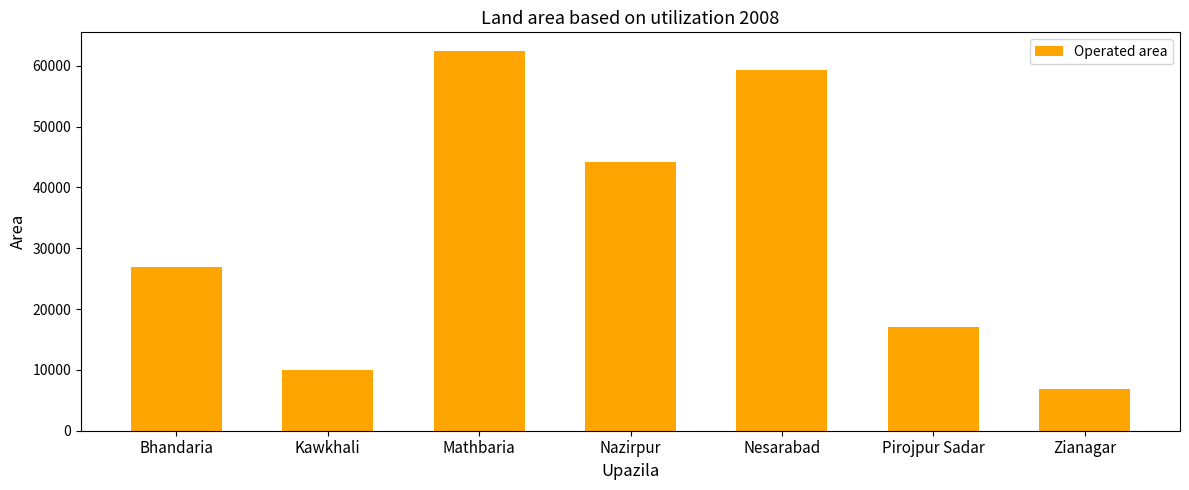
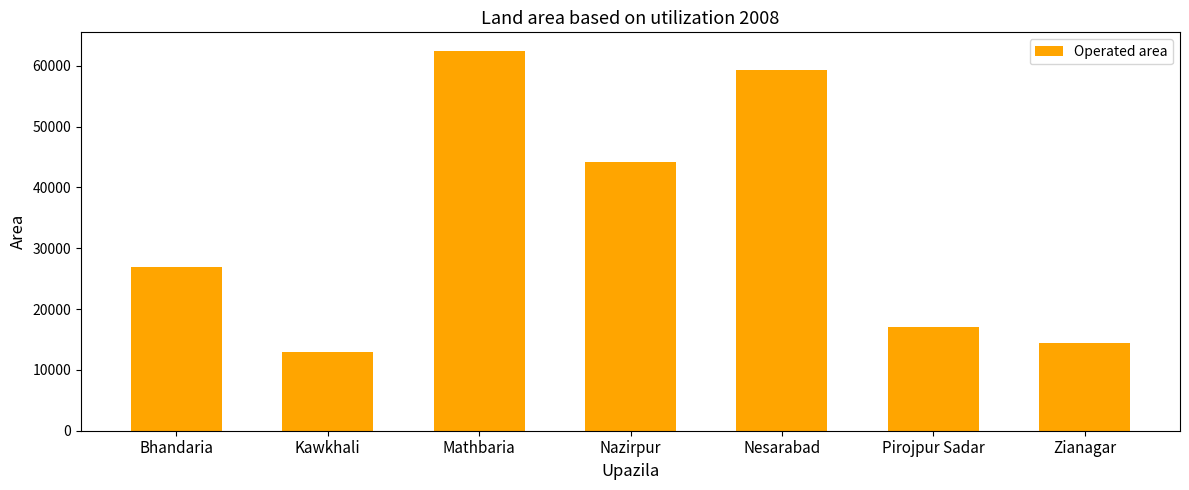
  {
    "Bhandaria": 27000,
-   "Kawkhali": 10000,
+   "Kawkhali": 13000,
    "Mathbaria": 62000,
    "Nazirpur": 44000,
    "Nesarabad": 59000,
    "Pirojpur Sadar": 17000,
-   "Zianagar": 7000
+   "Zianagar": 14000
  }
